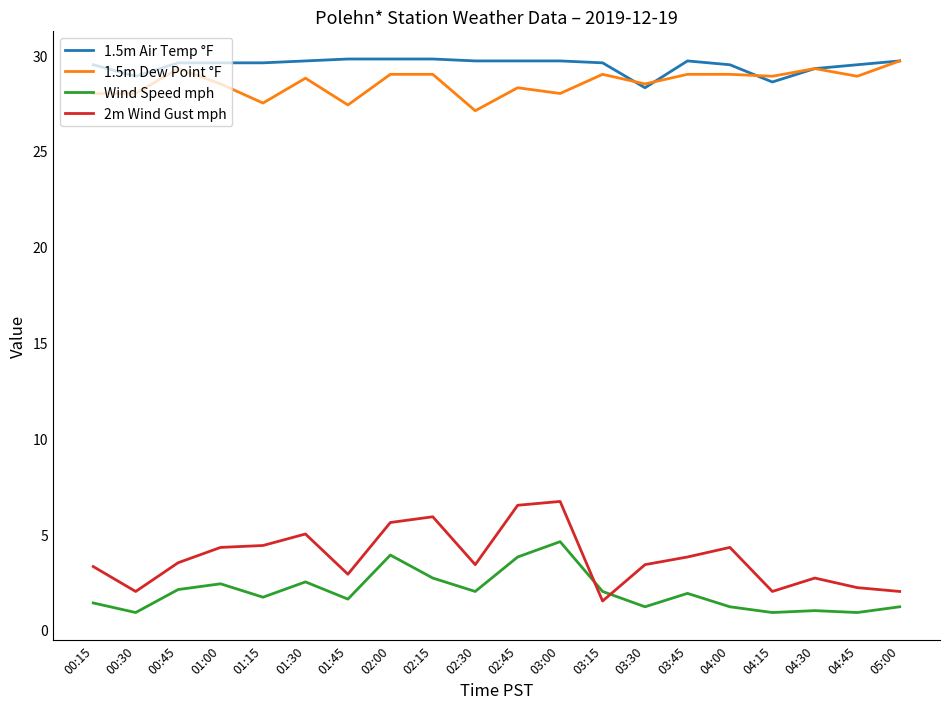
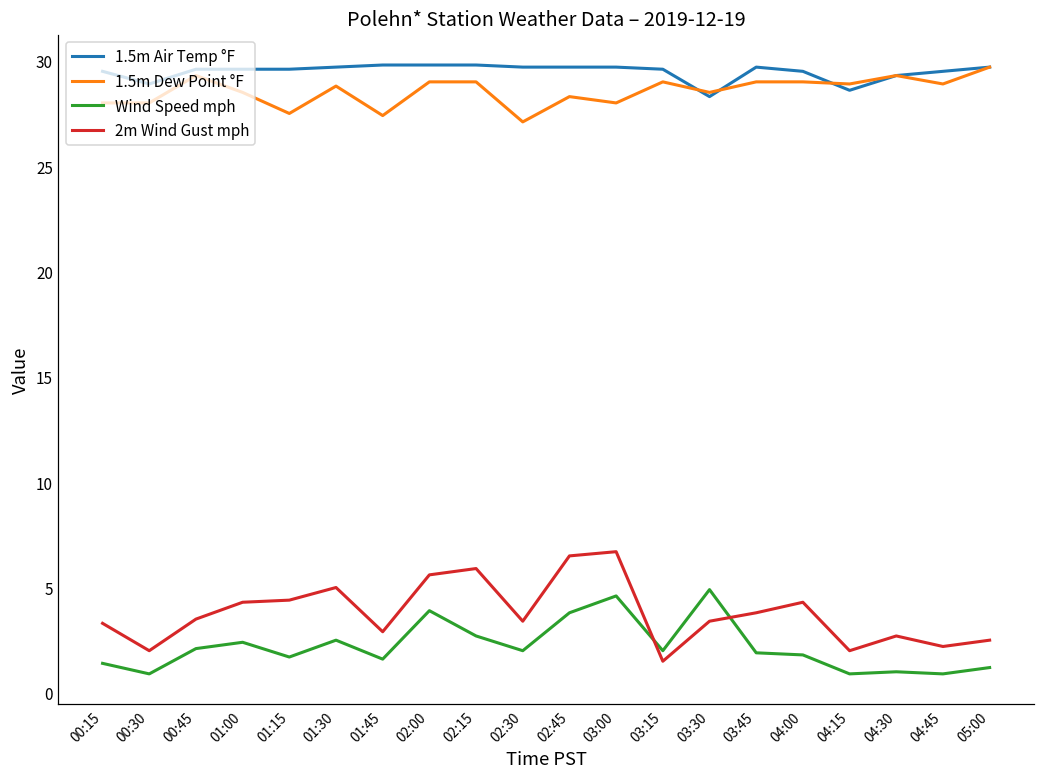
  {
    "1.5m Air Temp °F": {
      "01:15": 29.6,
      "01:30": 29.7,
      "01:45": 29.8,
      "02:00": 29.8,
      "02:15": 29.8,
      "02:30": 29.7,
      "02:45": 29.7,
      "03:00": 29.7,
      "03:15": 29.6,
      "03:30": 28.3,
      "03:45": 29.7,
      "04:00": 29.5,
      "04:15": 28.6,
      "04:45": 29.5
    },
    "1.5m Dew Point °F": {
      "01:15": 27.5,
      "01:30": 28.8,
      "01:45": 27.4,
      "02:00": 29.0,
      "02:15": 29.0,
      "02:30": 27.1,
      "02:45": 28.3,
      "03:00": 28.0,
      "03:15": 29.0,
      "03:30": 28.5,
      "03:45": 29.0,
      "04:00": 29.0,
      "04:15": 28.9,
      "04:45": 28.9
    },
    "Wind Speed mph": {
      "00:15": 1.4,
      "00:30": 0.9,
      "00:45": 2.1,
      "01:00": 2.4,
      "01:15": 1.7,
      "01:30": 2.5,
      "01:45": 1.6,
      "02:00": 3.9,
      "02:15": 2.7,
      "02:30": 2.0,
      "02:45": 3.8,
      "03:00": 4.6,
      "03:15": 2.0,
-     "03:30": 1.2,
+     "03:30": 4.9,
      "03:45": 1.9,
-     "04:00": 1.2,
+     "04:00": 1.8,
      "04:15": 0.9,
      "04:30": 1.0,
      "04:45": 0.9,
      "05:00": 1.2
    },
    "2m Wind Gust mph": {
      "00:15": 3.3,
      "00:30": 2.0,
      "00:45": 3.5,
      "01:00": 4.3,
      "01:15": 4.4,
      "01:30": 5.0,
      "01:45": 2.9,
      "02:00": 5.6,
      "02:15": 5.9,
      "02:30": 3.4,
      "02:45": 6.5,
      "03:00": 6.7,
      "03:15": 1.5,
      "03:30": 3.4,
      "03:45": 3.8,
      "04:00": 4.3,
      "04:15": 2.0,
      "04:30": 2.7,
      "04:45": 2.2,
-     "05:00": 2.0
+     "05:00": 2.5
    }
  }
